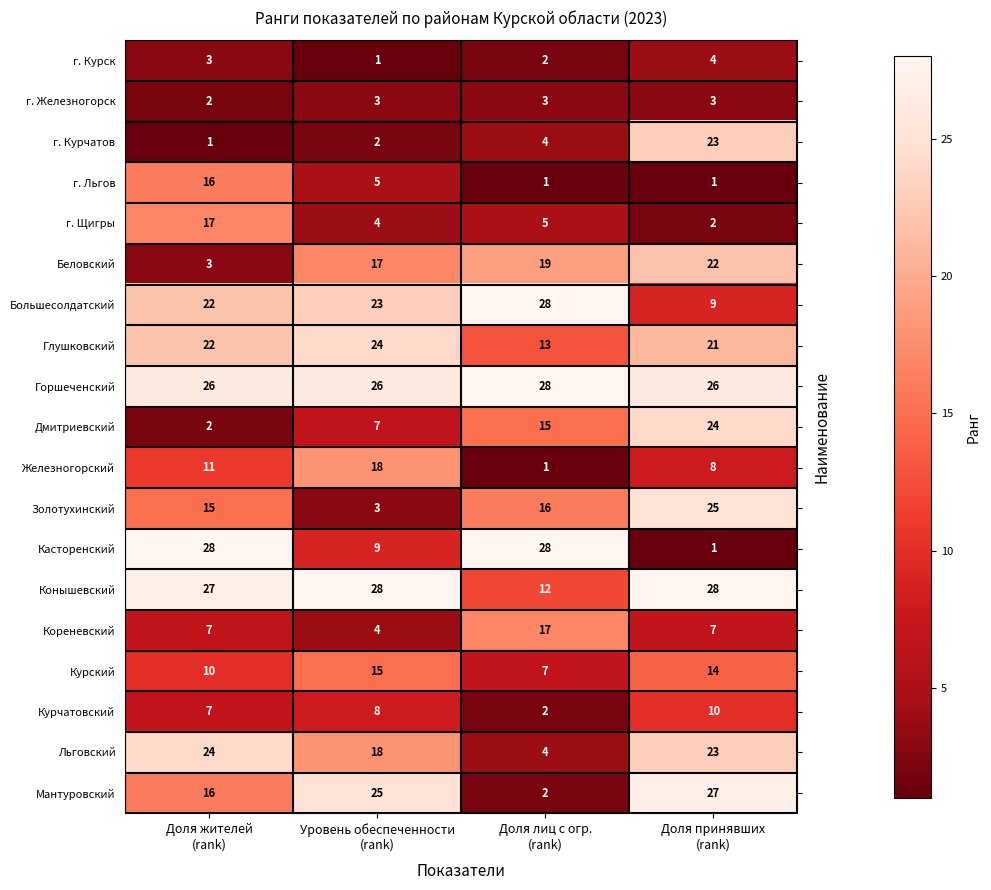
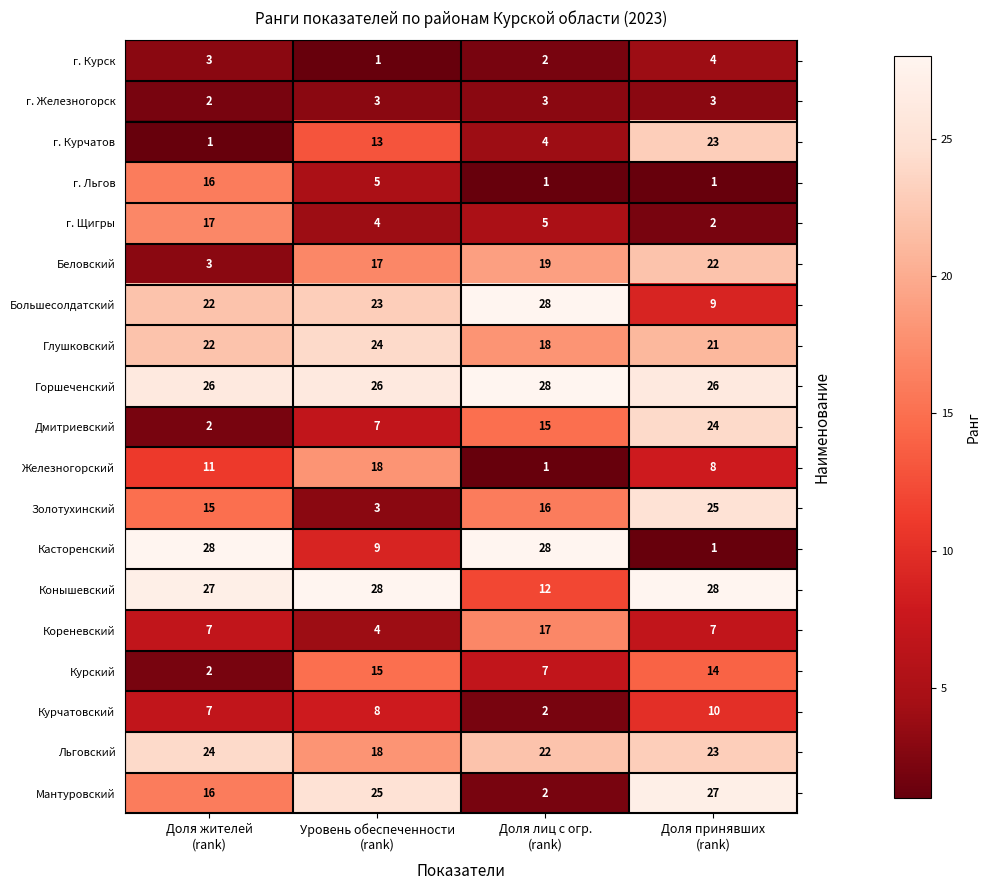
  {
    "г. Курск": {
      "Доля жителей (rank)": 3,
      "Уровень обеспеченности (rank)": 1,
      "Доля лиц с огр. (rank)": 2,
      "Доля принявших (rank)": 4
    },
    "г. Железногорск": {
      "Доля жителей (rank)": 2,
      "Уровень обеспеченности (rank)": 3,
      "Доля лиц с огр. (rank)": 3,
      "Доля принявших (rank)": 3
    },
    "г. Курчатов": {
      "Доля жителей (rank)": 1,
-     "Уровень обеспеченности (rank)": 2,
+     "Уровень обеспеченности (rank)": 13,
      "Доля лиц с огр. (rank)": 4,
      "Доля принявших (rank)": 23
    },
    "г. Льгов": {
      "Доля жителей (rank)": 16,
      "Уровень обеспеченности (rank)": 5,
      "Доля лиц с огр. (rank)": 1,
      "Доля принявших (rank)": 1
    },
    "г. Щигры": {
      "Доля жителей (rank)": 17,
      "Уровень обеспеченности (rank)": 4,
      "Доля лиц с огр. (rank)": 5,
      "Доля принявших (rank)": 2
    },
    "Беловский": {
      "Доля жителей (rank)": 3,
      "Уровень обеспеченности (rank)": 17,
      "Доля лиц с огр. (rank)": 19,
      "Доля принявших (rank)": 22
    },
    "Большесолдатский": {
      "Доля жителей (rank)": 22,
      "Уровень обеспеченности (rank)": 23,
      "Доля лиц с огр. (rank)": 28,
      "Доля принявших (rank)": 9
    },
    "Глушковский": {
      "Доля жителей (rank)": 22,
      "Уровень обеспеченности (rank)": 24,
-     "Доля лиц с огр. (rank)": 13,
+     "Доля лиц с огр. (rank)": 18,
      "Доля принявших (rank)": 21
    },
    "Горшеченский": {
      "Доля жителей (rank)": 26,
      "Уровень обеспеченности (rank)": 26,
      "Доля лиц с огр. (rank)": 28,
      "Доля принявших (rank)": 26
    },
    "Дмитриевский": {
      "Доля жителей (rank)": 2,
      "Уровень обеспеченности (rank)": 7,
      "Доля лиц с огр. (rank)": 15,
      "Доля принявших (rank)": 24
    },
    "Железногорский": {
      "Доля жителей (rank)": 11,
      "Уровень обеспеченности (rank)": 18,
      "Доля лиц с огр. (rank)": 1,
      "Доля принявших (rank)": 8
    },
    "Золотухинский": {
      "Доля жителей (rank)": 15,
      "Уровень обеспеченности (rank)": 3,
      "Доля лиц с огр. (rank)": 16,
      "Доля принявших (rank)": 25
    },
    "Касторенский": {
      "Доля жителей (rank)": 28,
      "Уровень обеспеченности (rank)": 9,
      "Доля лиц с огр. (rank)": 28,
      "Доля принявших (rank)": 1
    },
    "Конышевский": {
      "Доля жителей (rank)": 27,
      "Уровень обеспеченности (rank)": 28,
      "Доля лиц с огр. (rank)": 12,
      "Доля принявших (rank)": 28
    },
    "Кореневский": {
      "Доля жителей (rank)": 7,
      "Уровень обеспеченности (rank)": 4,
      "Доля лиц с огр. (rank)": 17,
      "Доля принявших (rank)": 7
    },
    "Курский": {
-     "Доля жителей (rank)": 10,
+     "Доля жителей (rank)": 2,
      "Уровень обеспеченности (rank)": 15,
      "Доля лиц с огр. (rank)": 7,
      "Доля принявших (rank)": 14
    },
    "Курчатовский": {
      "Доля жителей (rank)": 7,
      "Уровень обеспеченности (rank)": 8,
      "Доля лиц с огр. (rank)": 2,
      "Доля принявших (rank)": 10
    },
    "Льговский": {
      "Доля жителей (rank)": 24,
      "Уровень обеспеченности (rank)": 18,
-     "Доля лиц с огр. (rank)": 4,
+     "Доля лиц с огр. (rank)": 22,
      "Доля принявших (rank)": 23
    },
    "Мантуровский": {
      "Доля жителей (rank)": 16,
      "Уровень обеспеченности (rank)": 25,
      "Доля лиц с огр. (rank)": 2,
      "Доля принявших (rank)": 27
    }
  }
